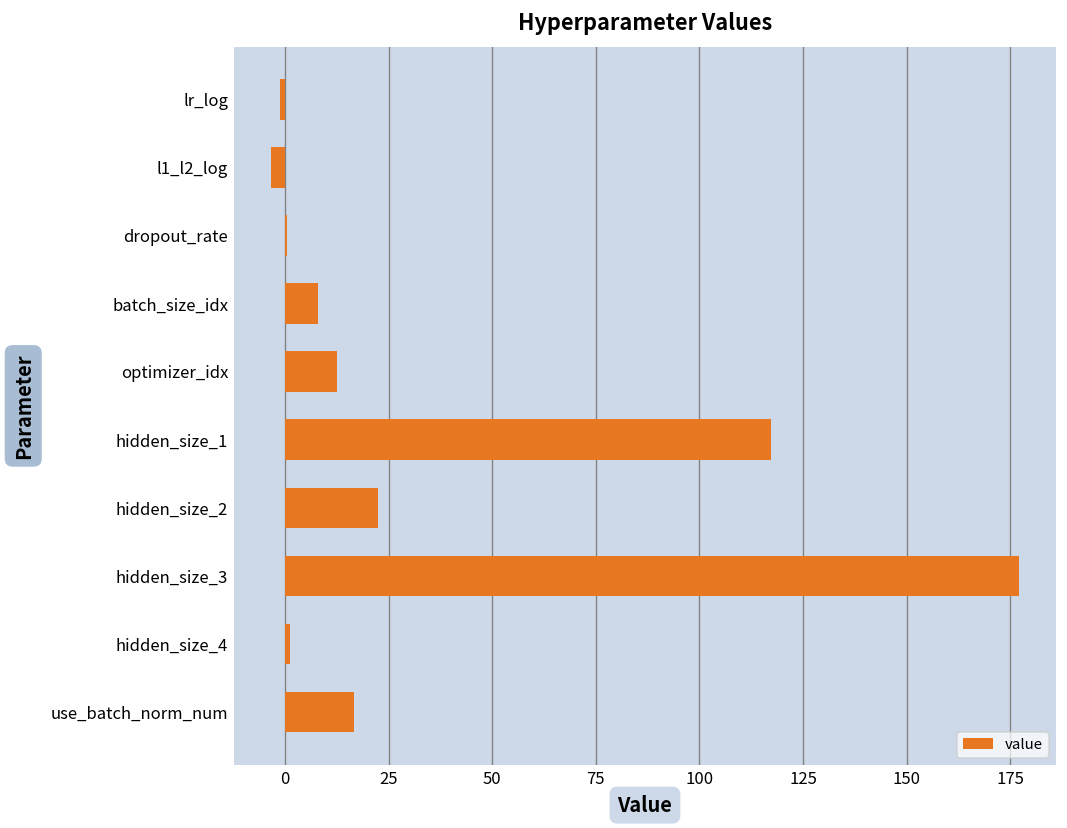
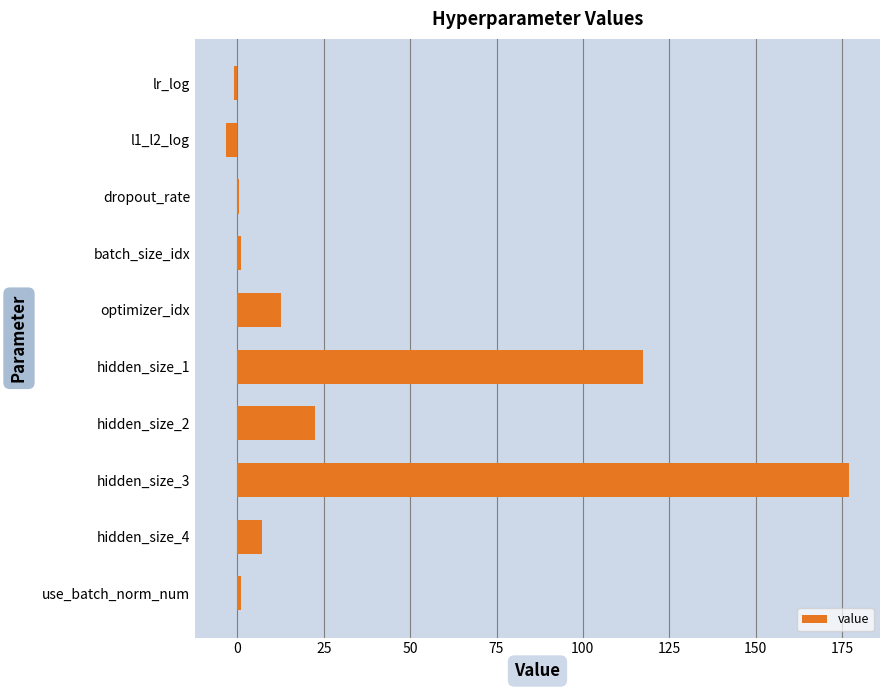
  {
    "lr_log": -1,
    "l1_l2_log": -3,
-   "batch_size_idx": 8,
+   "batch_size_idx": 1,
    "optimizer_idx": 13,
    "hidden_size_1": 117,
    "hidden_size_2": 23,
    "hidden_size_3": 177,
-   "hidden_size_4": 1,
-   "use_batch_norm_num": 17
+   "hidden_size_4": 7,
+   "use_batch_norm_num": 1
  }
